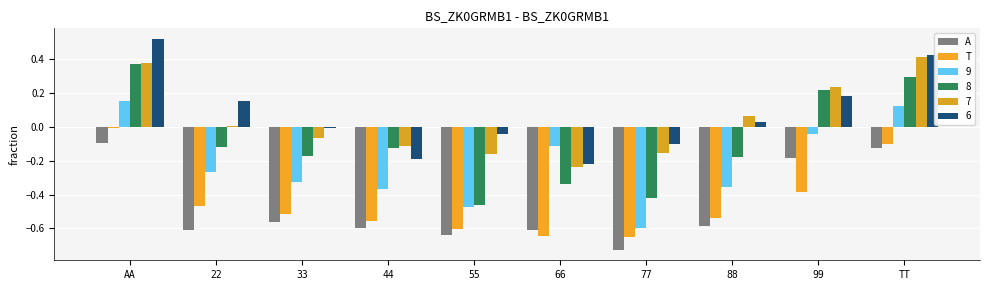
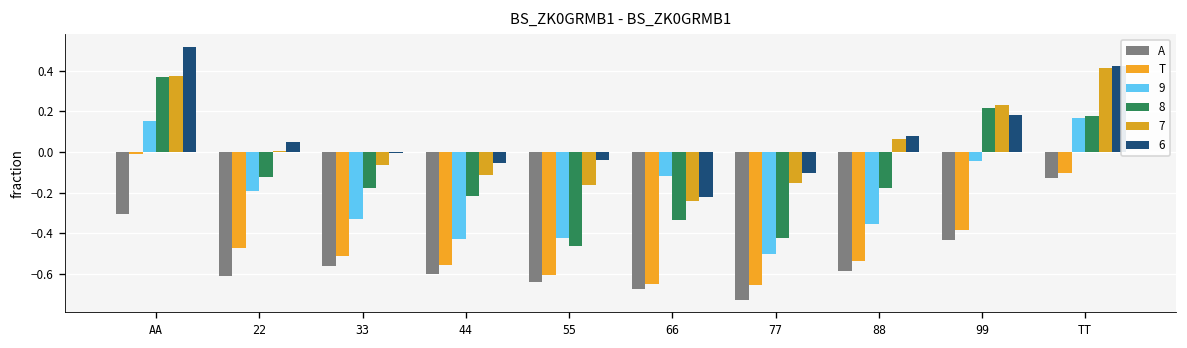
  {
    "A": {
-     "AA": -0.10,
+     "AA": -0.30,
      "22": -0.61,
      "33": -0.56,
      "44": -0.60,
      "55": -0.64,
-     "66": -0.61,
+     "66": -0.67,
      "77": -0.73,
      "88": -0.59,
-     "99": -0.18,
+     "99": -0.43,
      "TT": -0.13
    },
    "9": {
      "AA": 0.15,
-     "22": -0.27,
+     "22": -0.19,
      "33": -0.33,
-     "44": -0.37,
-     "55": -0.47,
+     "44": -0.43,
+     "55": -0.42,
      "66": -0.12,
-     "77": -0.60,
+     "77": -0.50,
      "88": -0.36,
      "99": -0.04,
-     "TT": 0.12
+     "TT": 0.17
    },
    "8": {
      "AA": 0.37,
      "22": -0.12,
      "33": -0.17,
-     "44": -0.13,
+     "44": -0.22,
      "55": -0.46,
      "66": -0.34,
      "77": -0.42,
      "88": -0.18,
      "99": 0.22,
-     "TT": 0.29
+     "TT": 0.18
    },
    "6": {
      "AA": 0.52,
-     "22": 0.15,
-     "44": -0.19,
+     "22": 0.05,
+     "44": -0.05,
      "55": -0.04,
      "66": -0.22,
      "77": -0.10,
-     "88": 0.03,
+     "88": 0.08,
      "99": 0.18,
      "TT": 0.42
    }
  }
